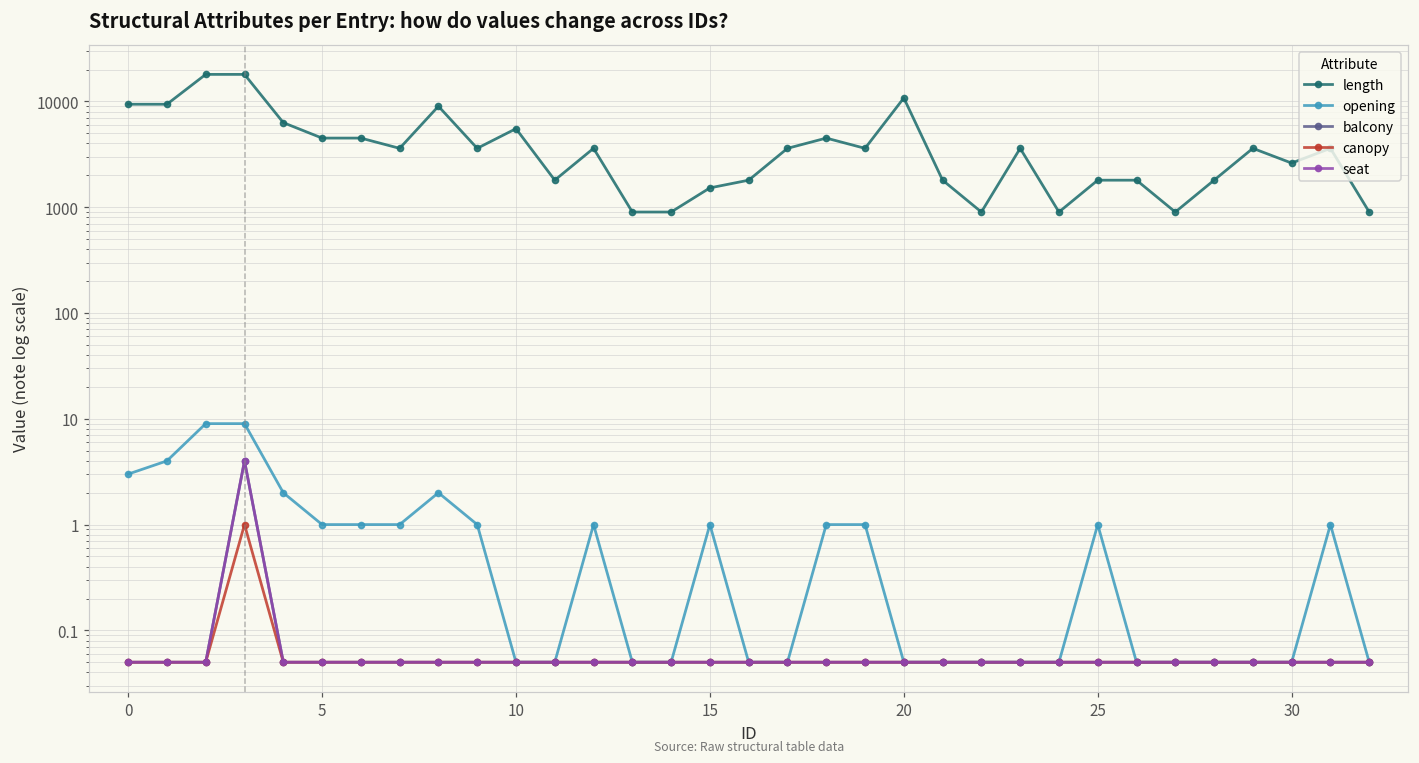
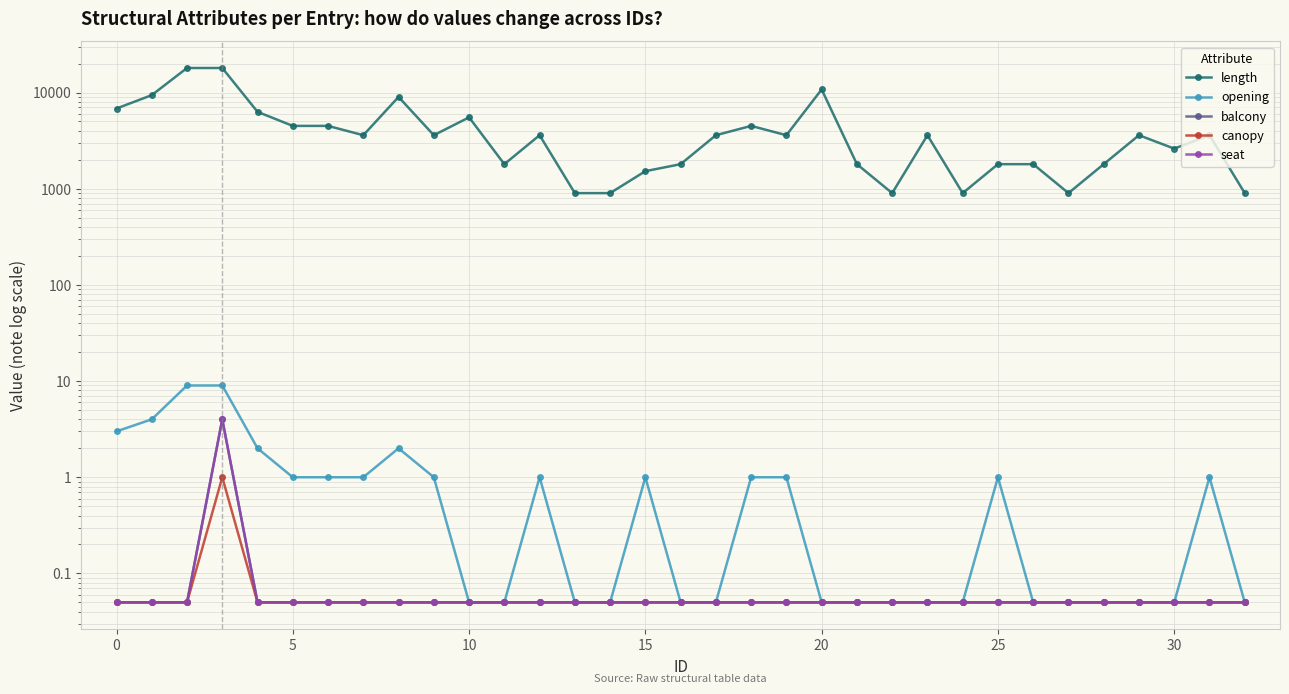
  {
    "length": {
-     "0": 9000,
+     "0": 7000,
      "5": 5000,
      "10": 6000,
      "15": 1500,
      "20": 11000,
      "25": 1800,
      "30": 2600
    },
    "opening": {
      "0": 3,
      "5": 1,
      "15": 1,
      "25": 1
    }
  }
